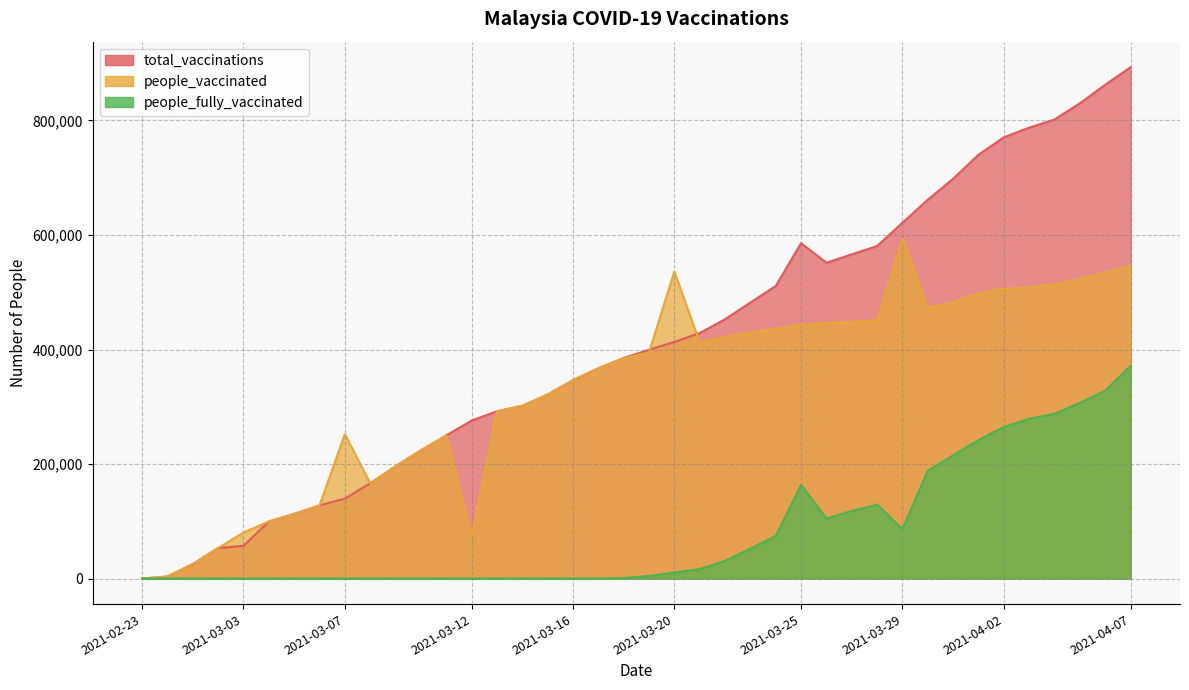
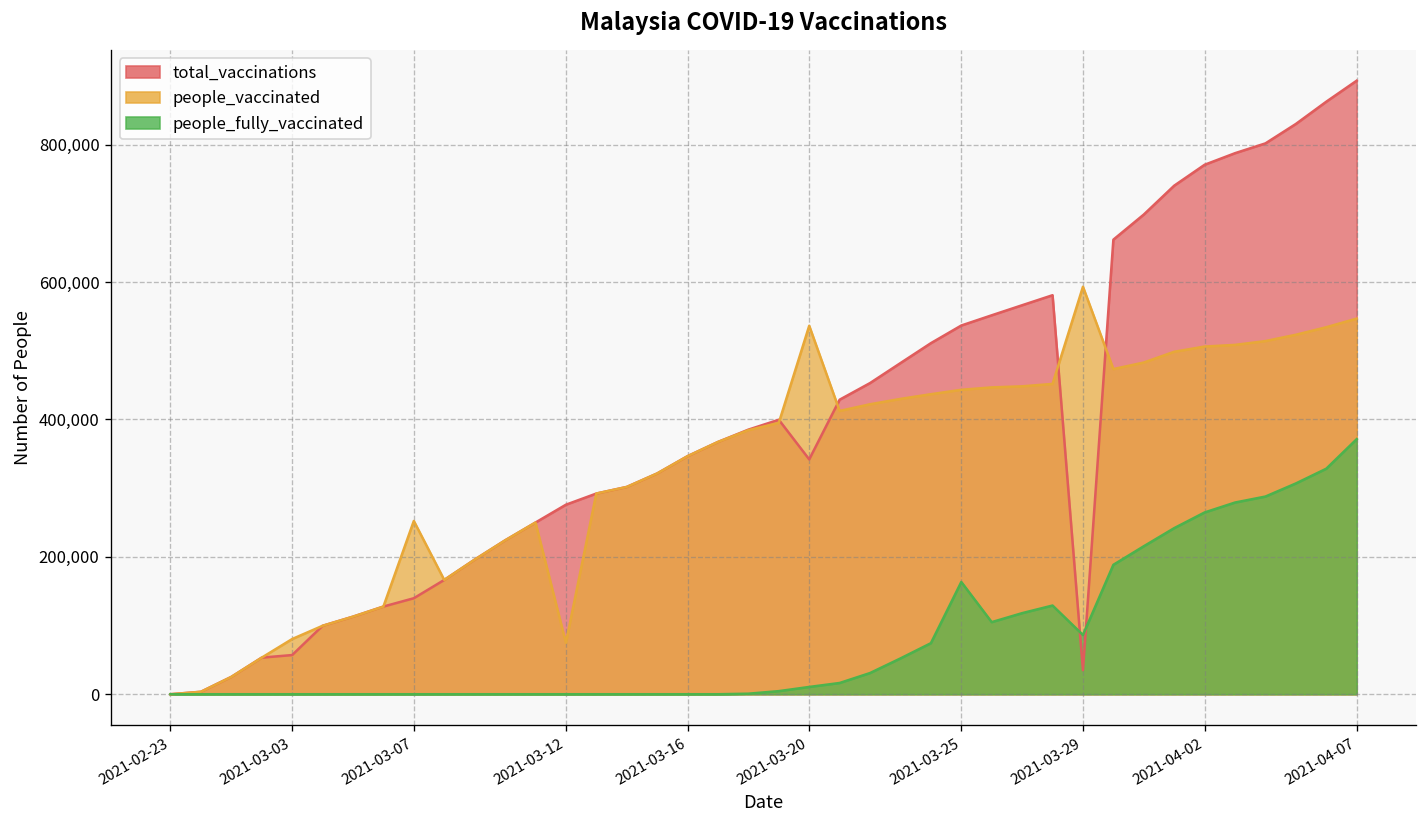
  {
    "total_vaccinations": {
      "2021-03-03": "60,000",
      "2021-03-07": "140,000",
      "2021-03-12": "280,000",
-     "2021-03-20": "410,000",
-     "2021-03-25": "590,000",
-     "2021-03-29": "620,000",
+     "2021-03-20": "340,000",
+     "2021-03-25": "540,000",
+     "2021-03-29": "30,000",
      "2021-04-02": "770,000",
      "2021-04-07": "890,000"
    },
    "people_vaccinated": {
      "2021-03-03": "80,000",
      "2021-03-07": "250,000",
      "2021-03-12": "70,000",
      "2021-03-20": "540,000",
      "2021-03-25": "440,000",
      "2021-03-29": "590,000",
      "2021-04-02": "510,000",
      "2021-04-07": "550,000"
    },
    "people_fully_vaccinated": {
      "2021-03-03": "0",
      "2021-03-07": "0",
      "2021-03-12": "0",
      "2021-03-16": "0",
      "2021-03-20": "10,000",
      "2021-03-25": "160,000",
      "2021-03-29": "90,000",
      "2021-04-02": "260,000",
      "2021-04-07": "370,000"
    }
  }
